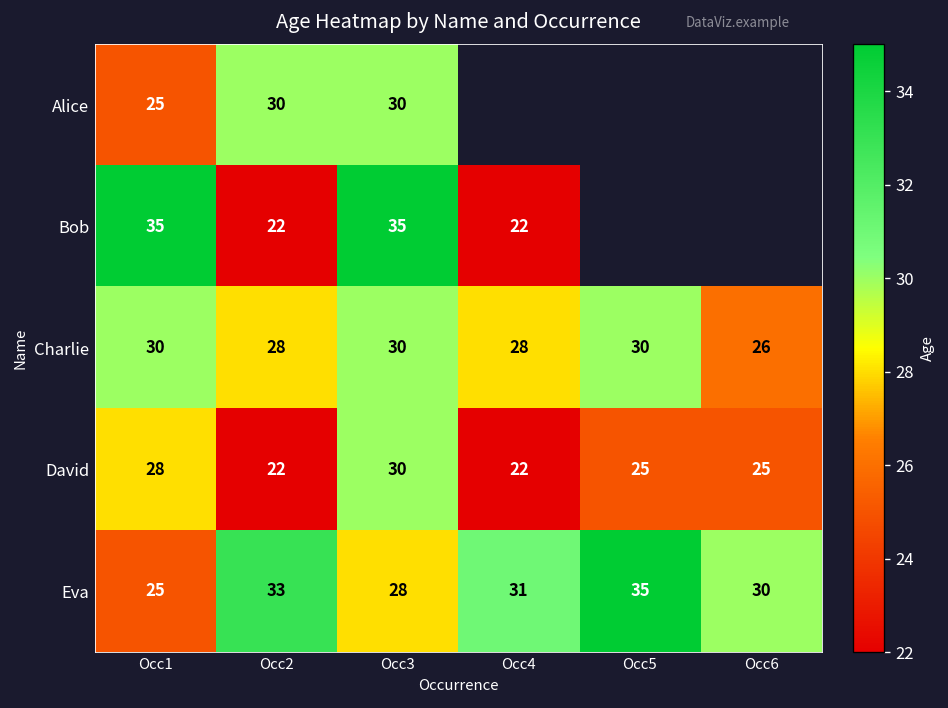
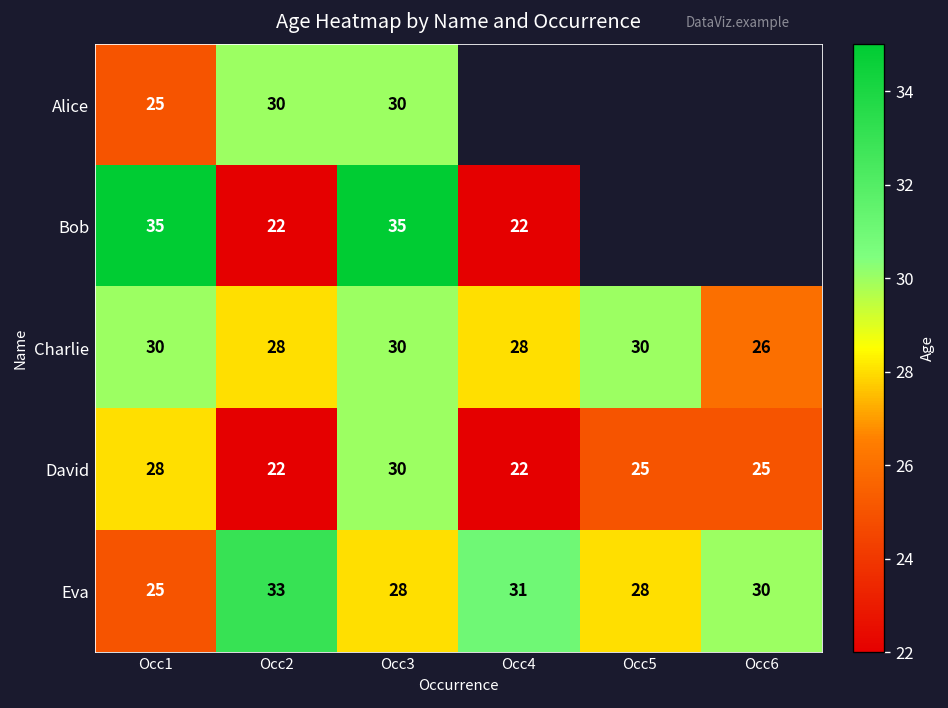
  {
    "Alice": {
      "Occ1": 25,
      "Occ2": 30,
      "Occ3": 30
    },
    "Bob": {
      "Occ1": 35,
      "Occ2": 22,
      "Occ3": 35,
      "Occ4": 22
    },
    "Charlie": {
      "Occ1": 30,
      "Occ2": 28,
      "Occ3": 30,
      "Occ4": 28,
      "Occ5": 30,
      "Occ6": 26
    },
    "David": {
      "Occ1": 28,
      "Occ2": 22,
      "Occ3": 30,
      "Occ4": 22,
      "Occ5": 25,
      "Occ6": 25
    },
    "Eva": {
      "Occ1": 25,
      "Occ2": 33,
      "Occ3": 28,
      "Occ4": 31,
-     "Occ5": 35,
+     "Occ5": 28,
      "Occ6": 30
    }
  }
